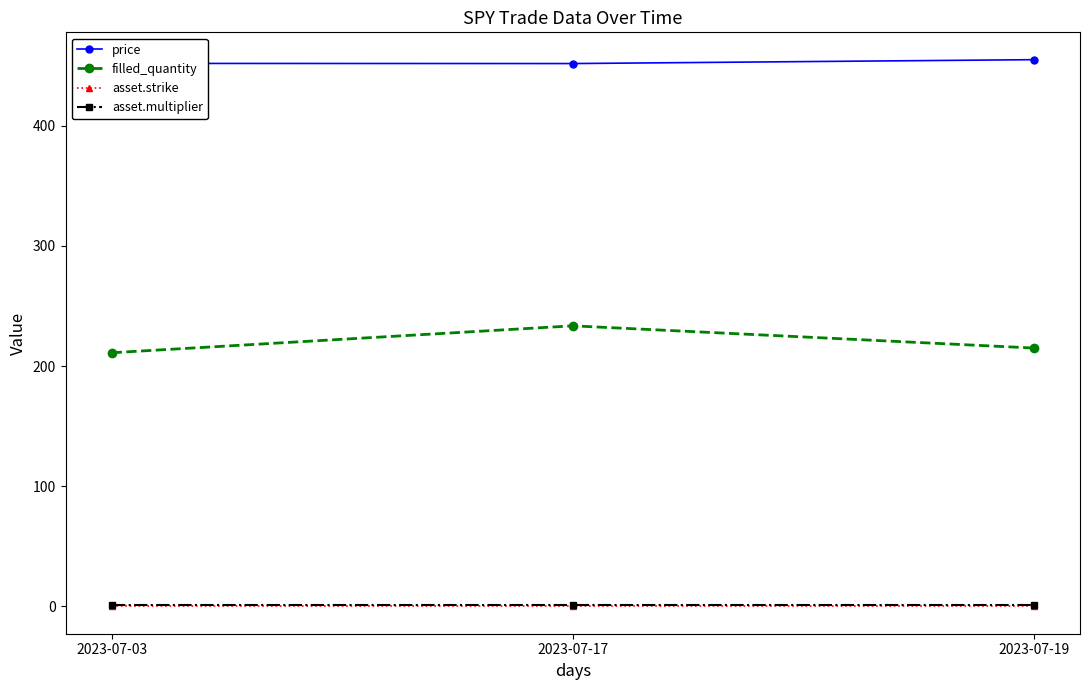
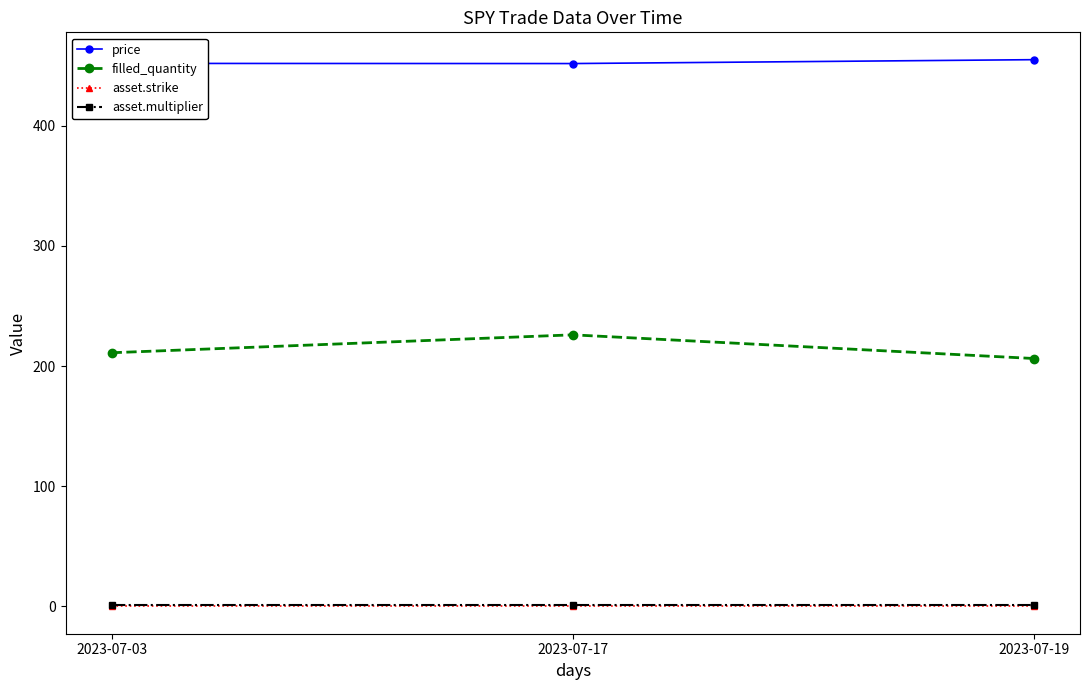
  {
    "price": {
      "2023-07-17": 452,
      "2023-07-19": 455
    },
    "filled_quantity": {
      "2023-07-03": 211,
-     "2023-07-17": 234,
-     "2023-07-19": 215
+     "2023-07-17": 226,
+     "2023-07-19": 206
    }
  }
